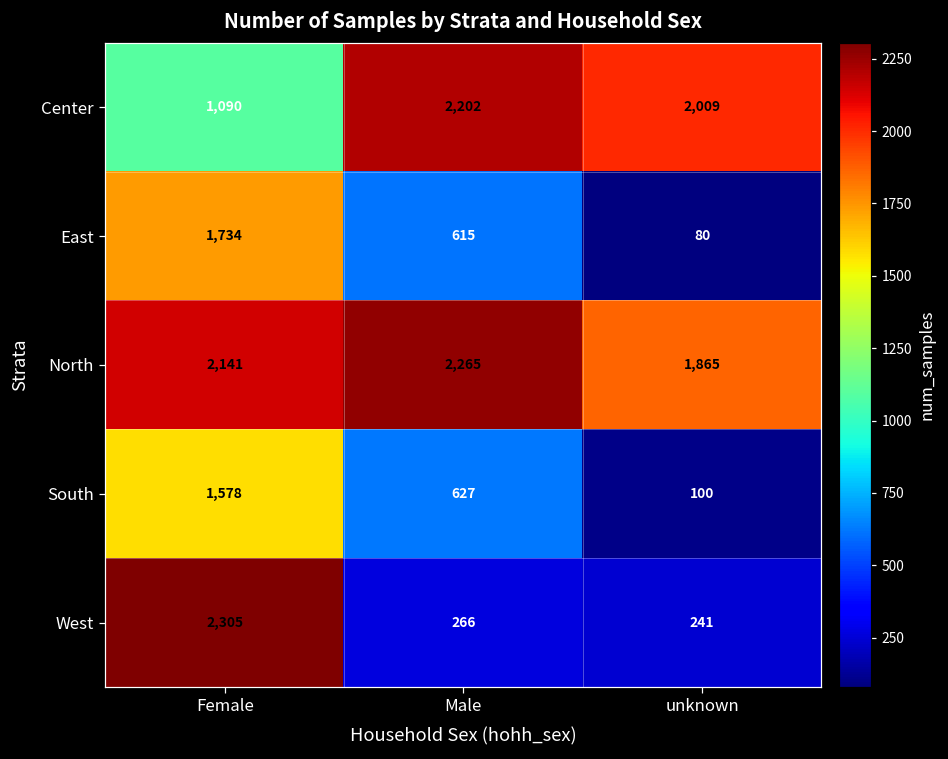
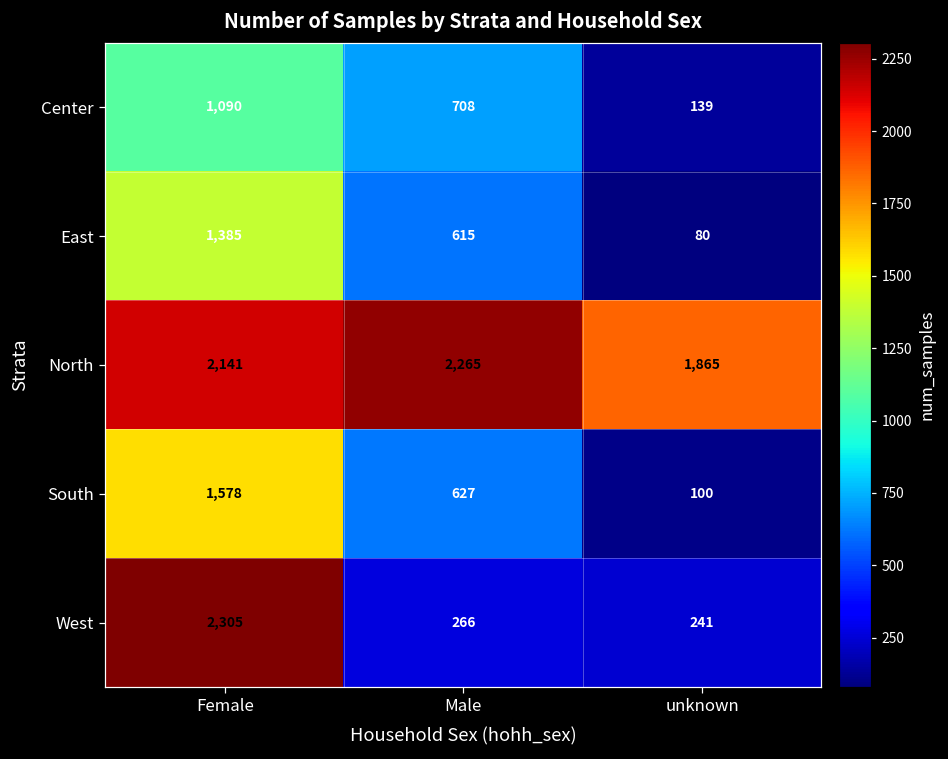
  {
    "Center": {
      "Female": "1,090",
-     "Male": "2,202",
-     "unknown": "2,009"
+     "Male": "708",
+     "unknown": "139"
    },
    "East": {
-     "Female": "1,734",
+     "Female": "1,385",
      "Male": "615",
      "unknown": "80"
    },
    "North": {
      "Female": "2,141",
      "Male": "2,265",
      "unknown": "1,865"
    },
    "South": {
      "Female": "1,578",
      "Male": "627",
      "unknown": "100"
    },
    "West": {
      "Female": "2,305",
      "Male": "266",
      "unknown": "241"
    }
  }
